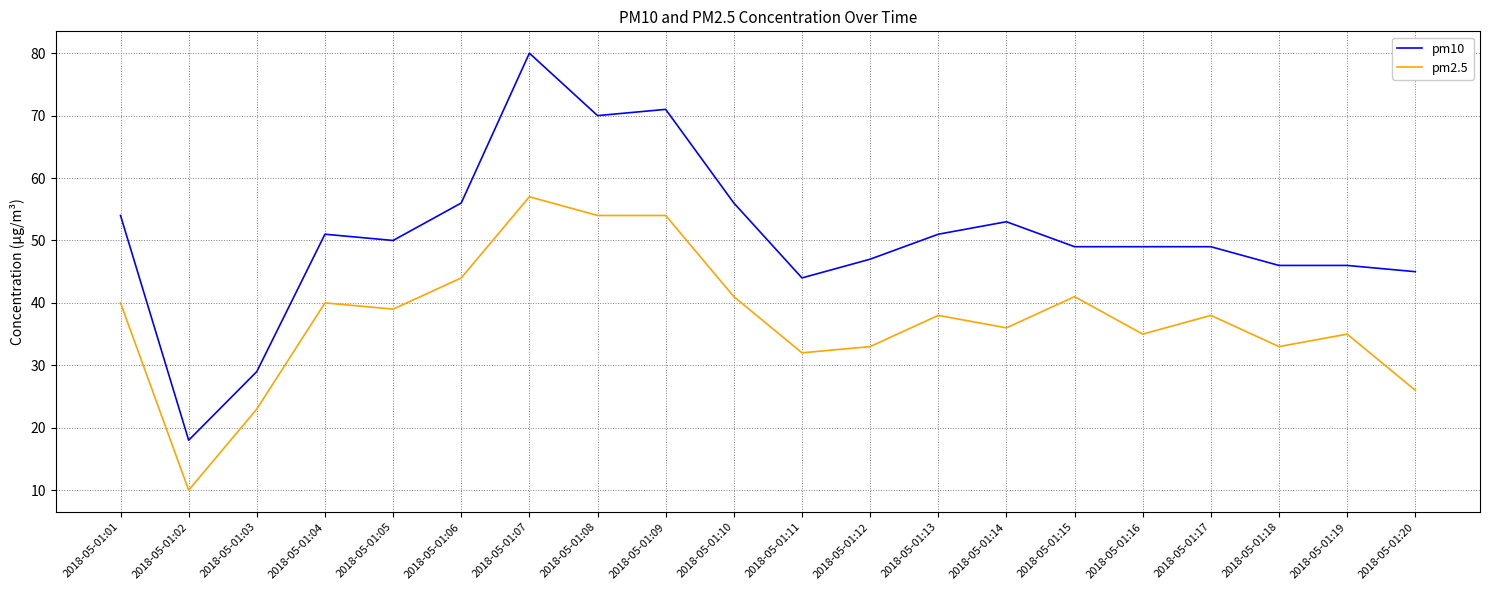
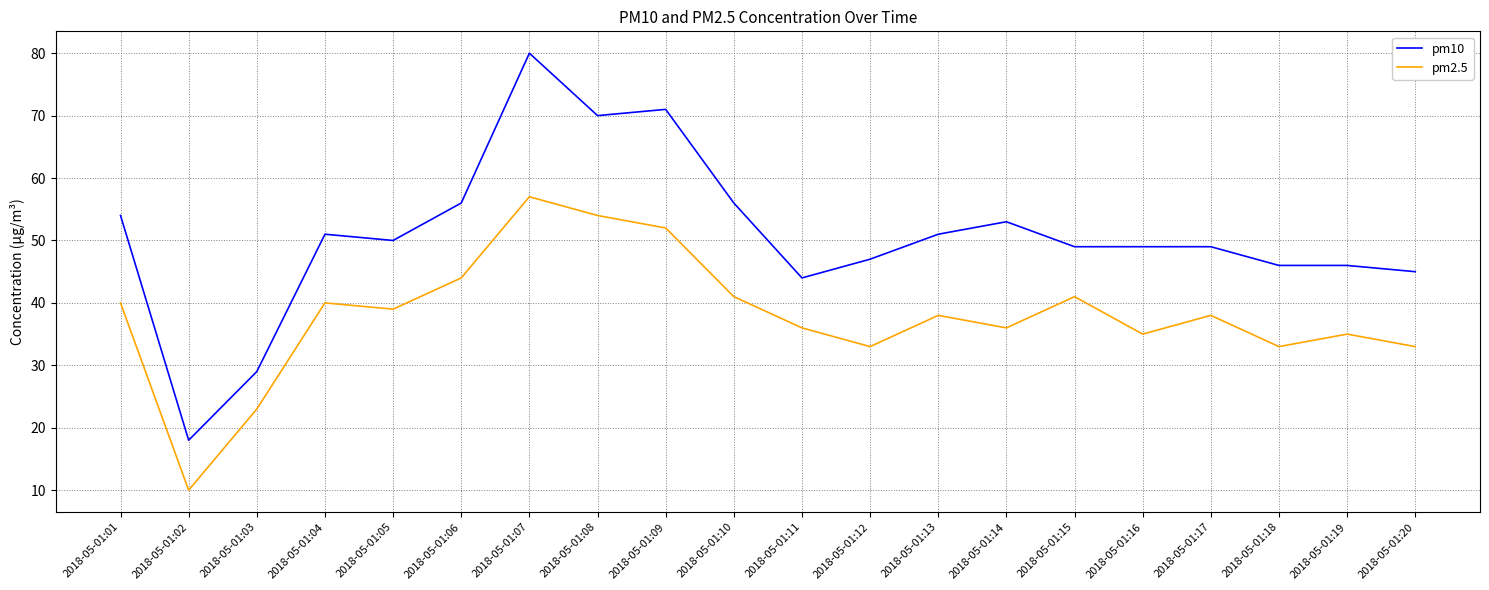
  {
    "pm10": {
      "2018-05-01:01": 54,
      "2018-05-01:02": 18,
      "2018-05-01:03": 29,
      "2018-05-01:04": 51,
      "2018-05-01:05": 50,
      "2018-05-01:06": 56,
      "2018-05-01:07": 80,
      "2018-05-01:08": 70,
      "2018-05-01:09": 71,
      "2018-05-01:10": 56,
      "2018-05-01:11": 44,
      "2018-05-01:12": 47,
      "2018-05-01:13": 51,
      "2018-05-01:14": 53,
      "2018-05-01:15": 49,
      "2018-05-01:16": 49,
      "2018-05-01:17": 49,
      "2018-05-01:18": 46,
      "2018-05-01:19": 46,
      "2018-05-01:20": 45
    },
    "pm2.5": {
      "2018-05-01:01": 40,
      "2018-05-01:02": 10,
      "2018-05-01:03": 23,
      "2018-05-01:04": 40,
      "2018-05-01:05": 39,
      "2018-05-01:06": 44,
      "2018-05-01:07": 57,
      "2018-05-01:08": 54,
-     "2018-05-01:09": 54,
+     "2018-05-01:09": 52,
      "2018-05-01:10": 41,
-     "2018-05-01:11": 32,
+     "2018-05-01:11": 36,
      "2018-05-01:12": 33,
      "2018-05-01:13": 38,
      "2018-05-01:14": 36,
      "2018-05-01:15": 41,
      "2018-05-01:16": 35,
      "2018-05-01:17": 38,
      "2018-05-01:18": 33,
      "2018-05-01:19": 35,
-     "2018-05-01:20": 26
+     "2018-05-01:20": 33
    }
  }
